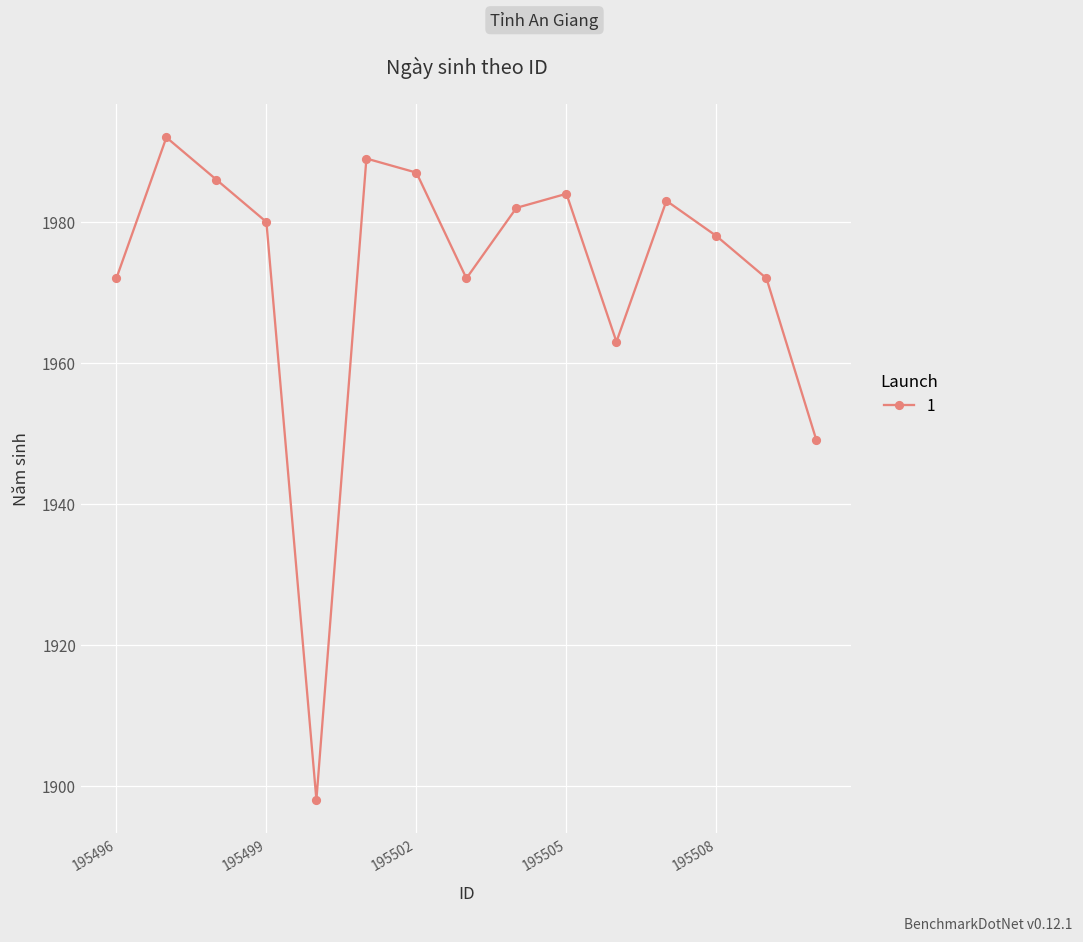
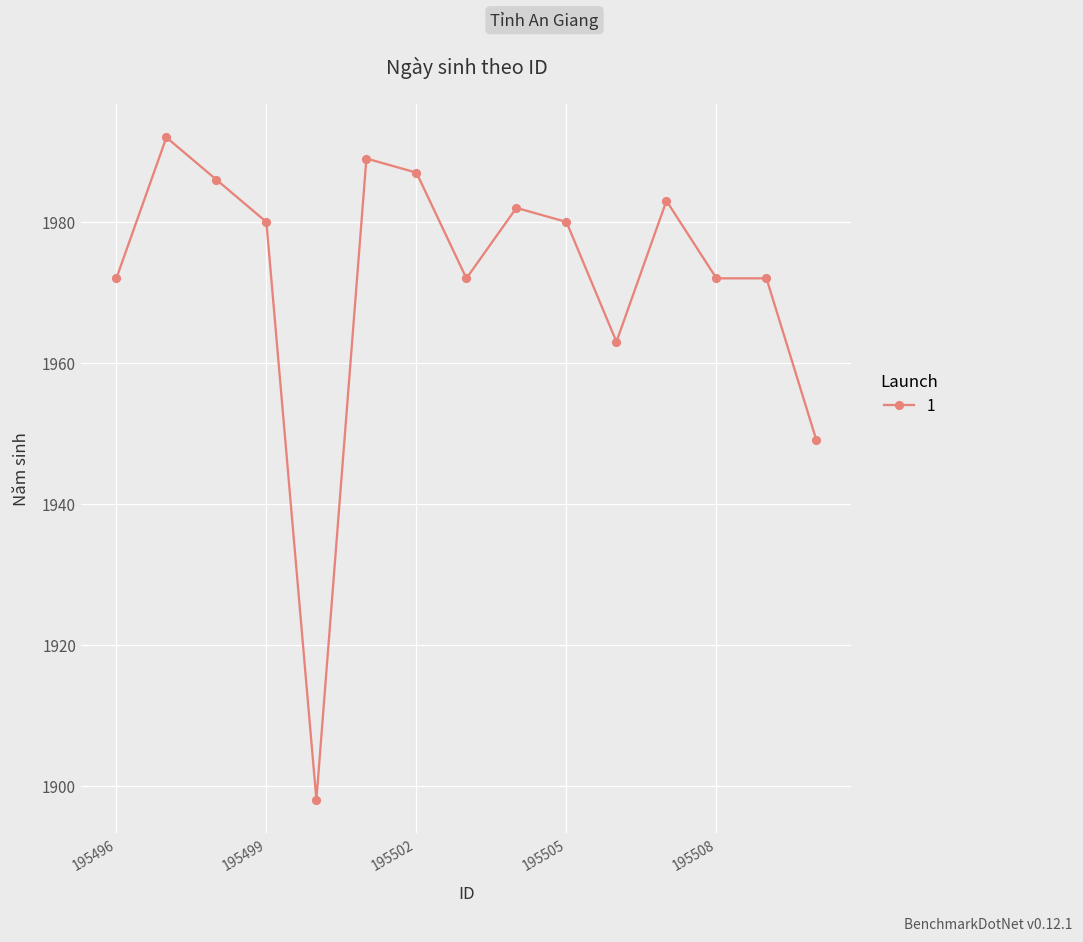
  {
    "195496": 1972,
    "195499": 1980,
    "195502": 1987,
-   "195505": 1984,
-   "195508": 1978
+   "195505": 1980,
+   "195508": 1972
  }
